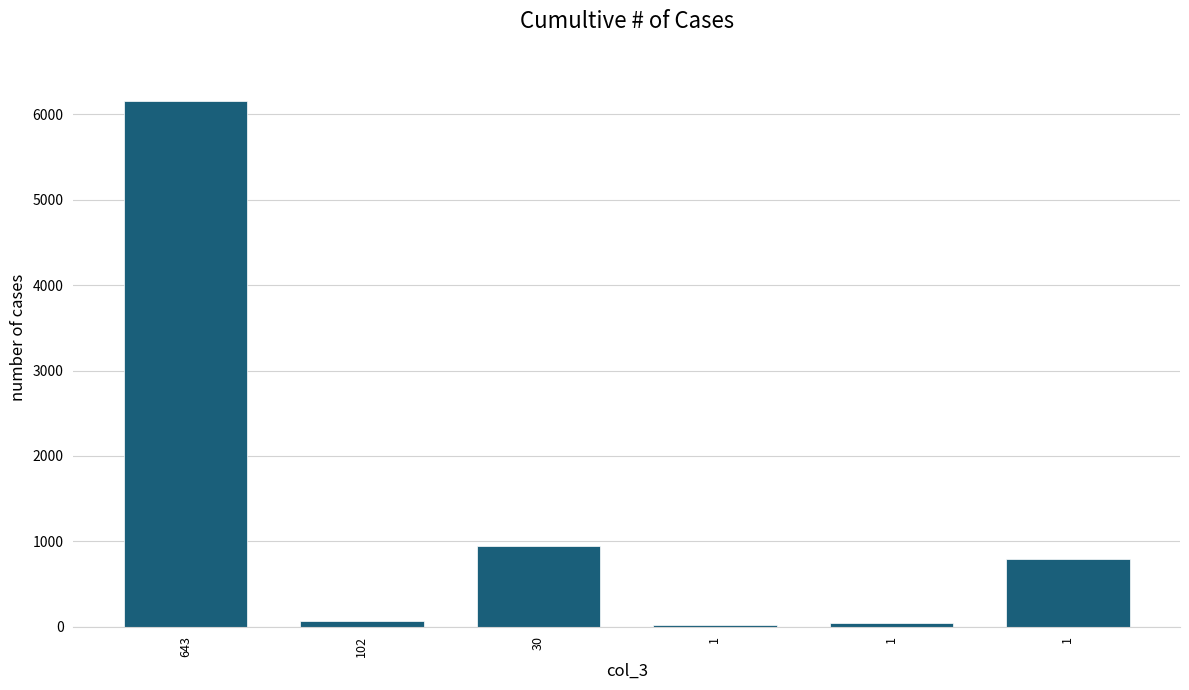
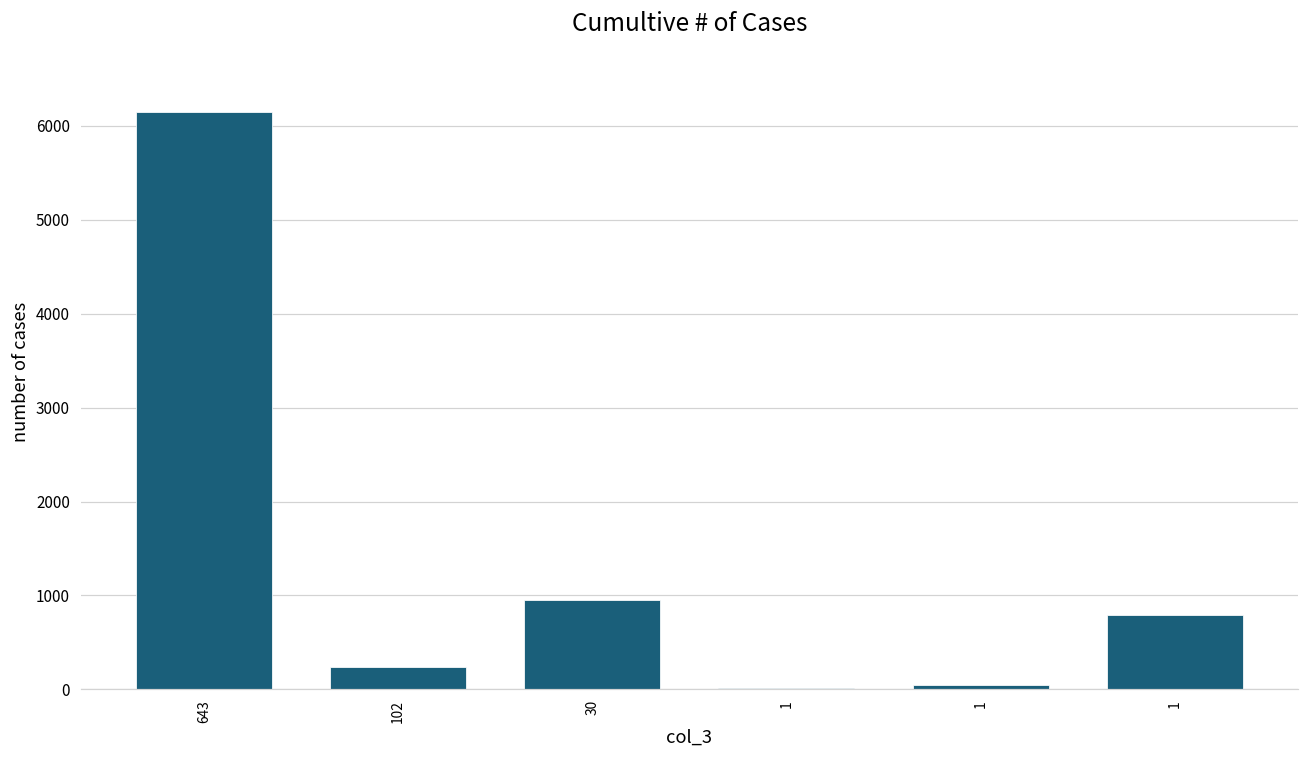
  {
    "643": 6200,
-   "102": 100,
+   "102": 200,
    "30": 1000
  }
